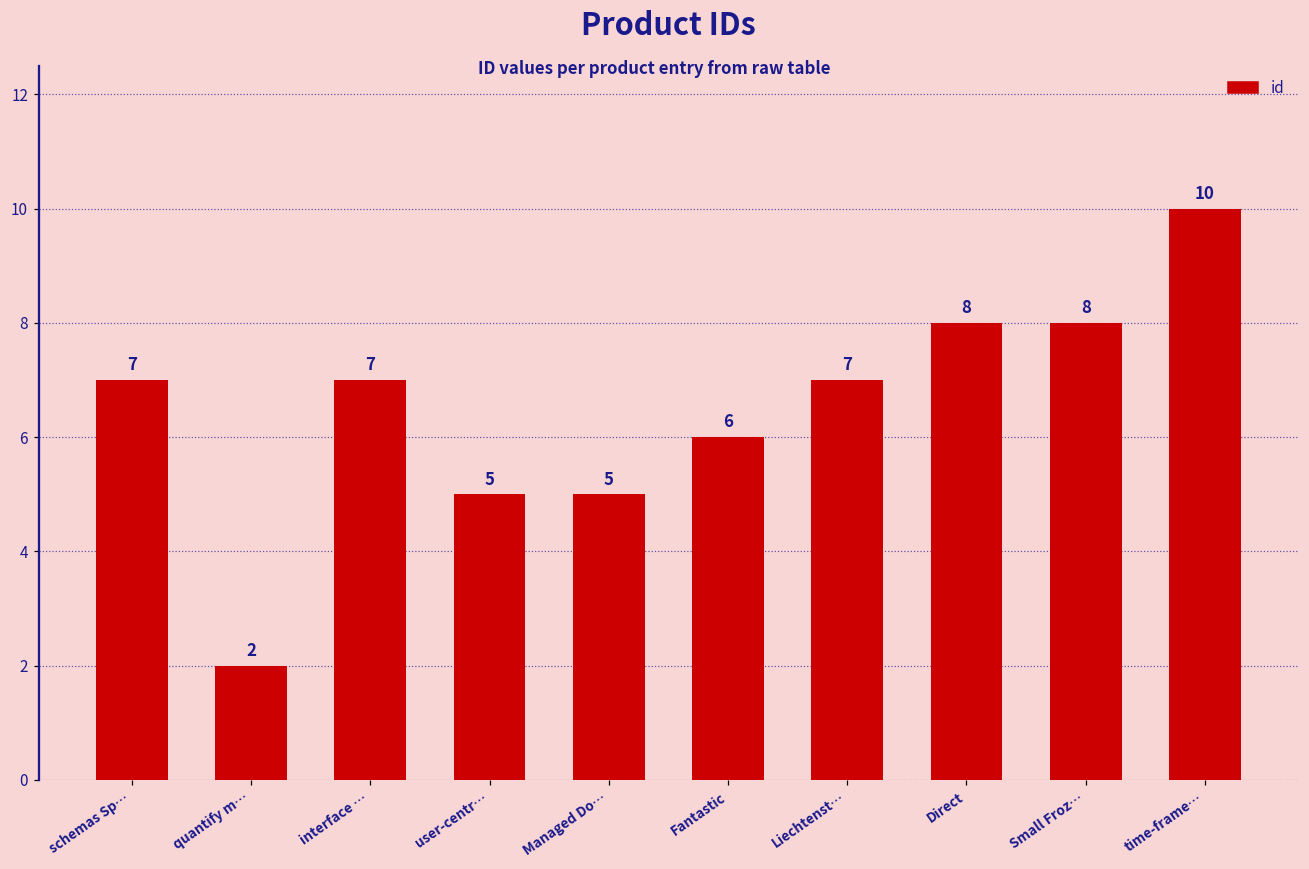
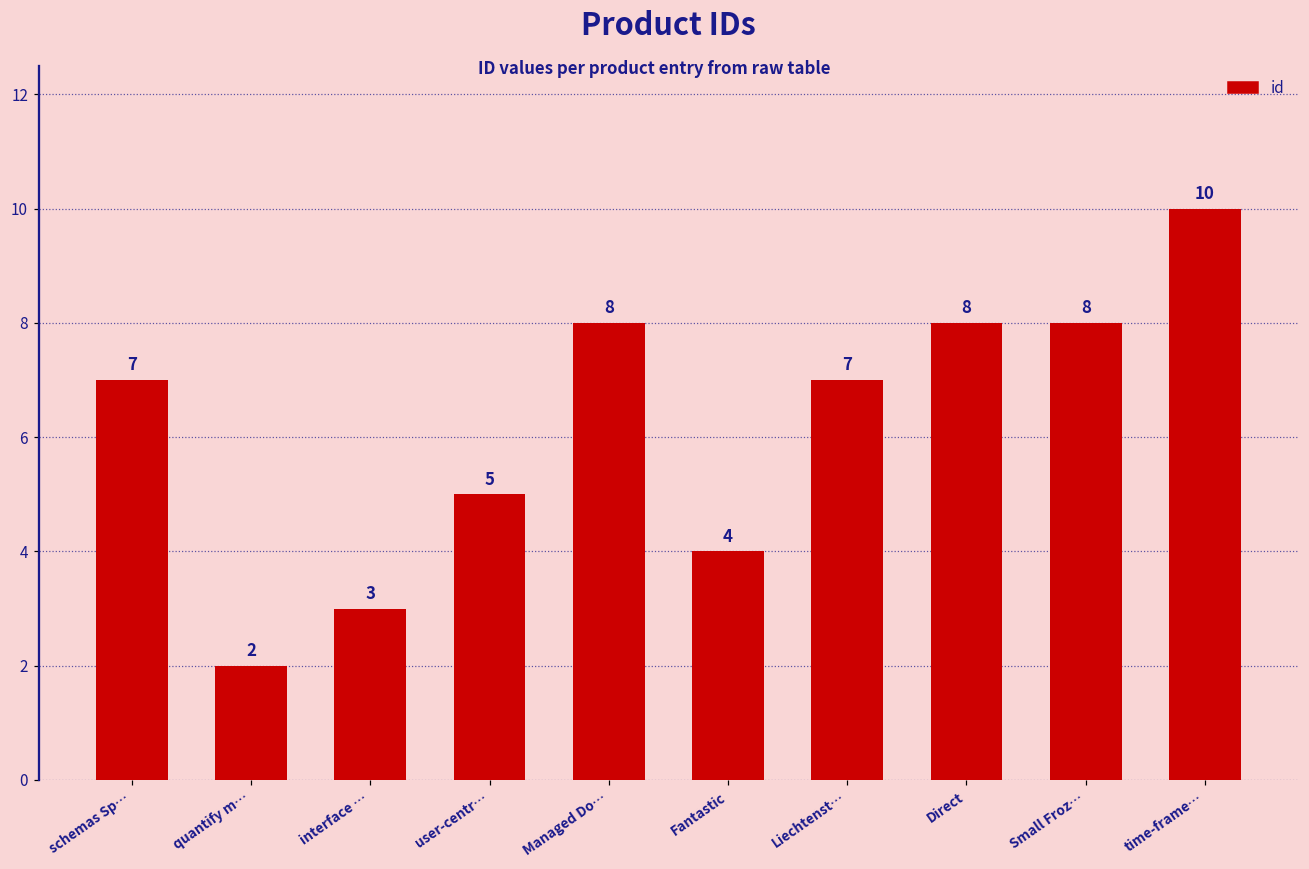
  {
    "schemas Sp…": 7,
    "quantify m…": 2,
-   "interface …": 7,
+   "interface …": 3,
    "user-centr…": 5,
-   "Managed Do…": 5,
-   "Fantastic": 6,
+   "Managed Do…": 8,
+   "Fantastic": 4,
    "Liechtenst…": 7,
    "Direct": 8,
    "Small Froz…": 8,
    "time-frame…": 10
  }
